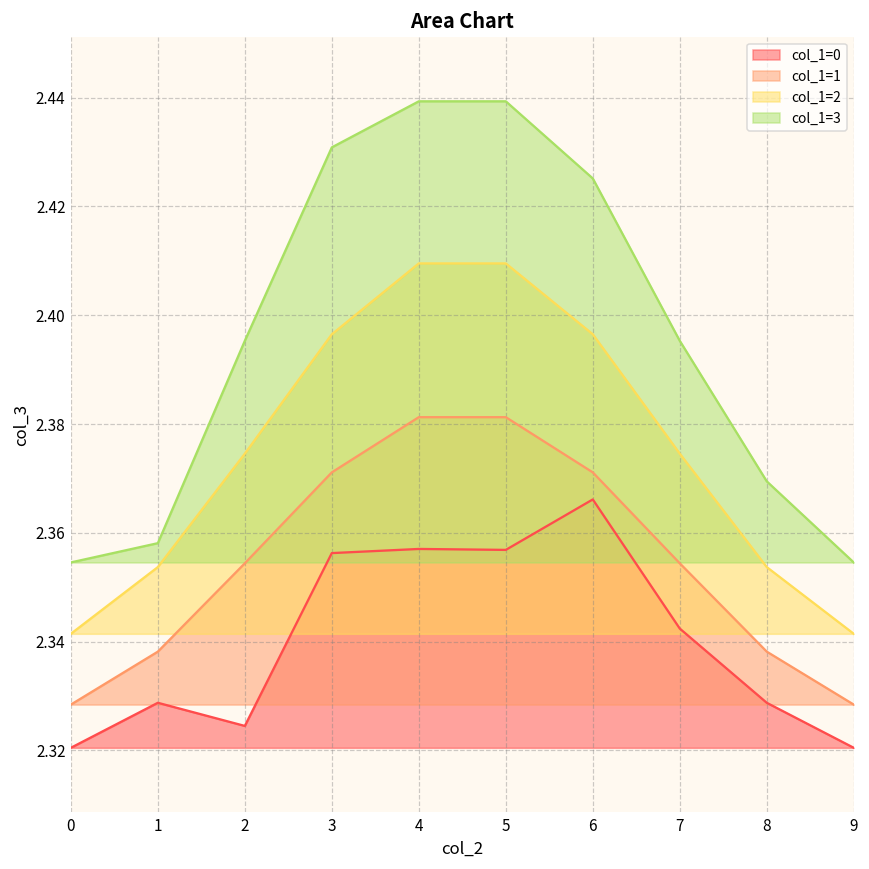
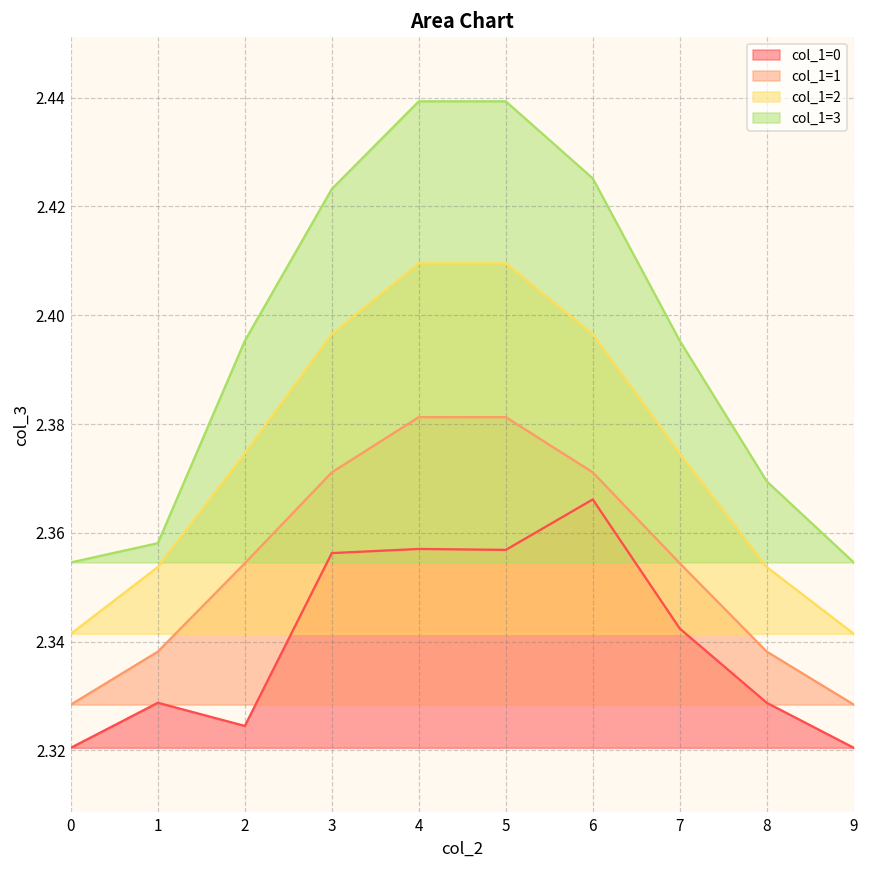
  {
    "col_1=0": {
      "0": 2.320,
      "1": 2.329,
      "2": 2.325,
      "3": 2.356,
      "4": 2.357,
      "5": 2.357,
      "6": 2.366,
      "7": 2.342,
      "8": 2.329,
      "9": 2.320
    },
    "col_1=3": {
      "0": 2.355,
      "1": 2.358,
      "2": 2.395,
-     "3": 2.431,
+     "3": 2.423,
      "4": 2.439,
      "5": 2.439,
      "6": 2.425,
      "7": 2.395,
      "8": 2.369,
      "9": 2.355
    }
  }
